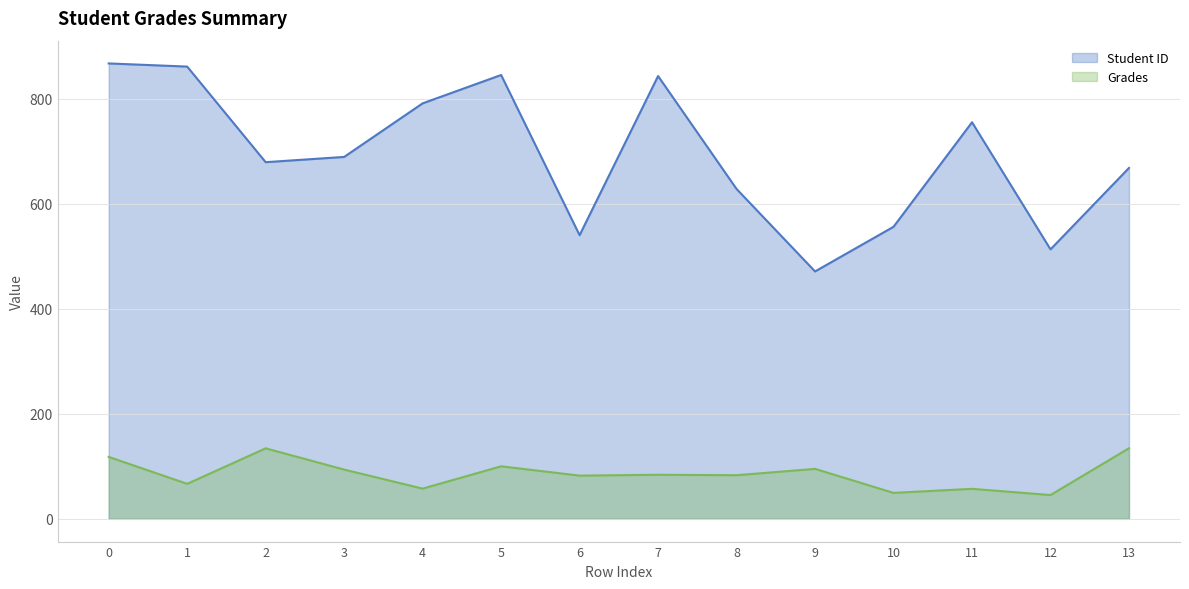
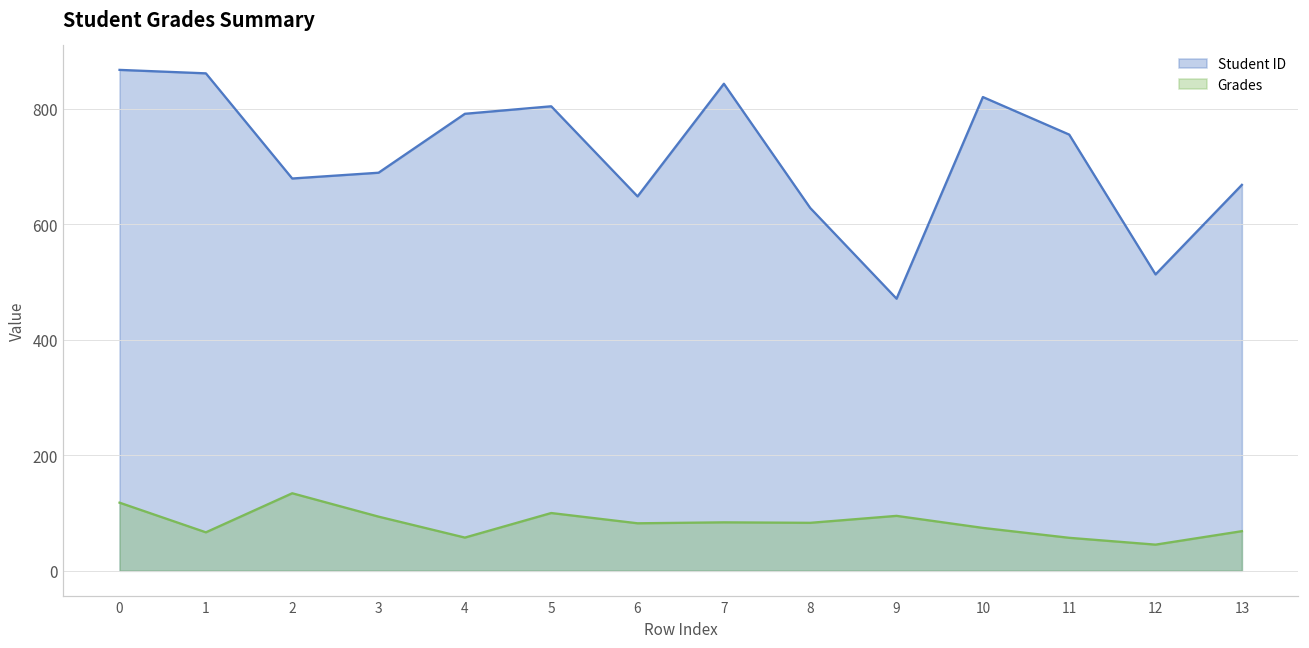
  {
    "Student ID": {
      "0": 870,
      "1": 860,
      "2": 680,
      "3": 690,
      "4": 790,
-     "5": 850,
-     "6": 540,
+     "5": 800,
+     "6": 650,
      "7": 840,
      "8": 630,
      "9": 470,
-     "10": 560,
+     "10": 820,
      "11": 760,
      "12": 510,
      "13": 670
    },
    "Grades": {
      "0": 120,
      "1": 70,
      "2": 130,
      "3": 90,
      "4": 60,
      "5": 100,
      "6": 80,
      "7": 80,
      "8": 80,
      "9": 100,
-     "10": 50,
+     "10": 70,
      "11": 60,
      "12": 50,
-     "13": 130
+     "13": 70
    }
  }
